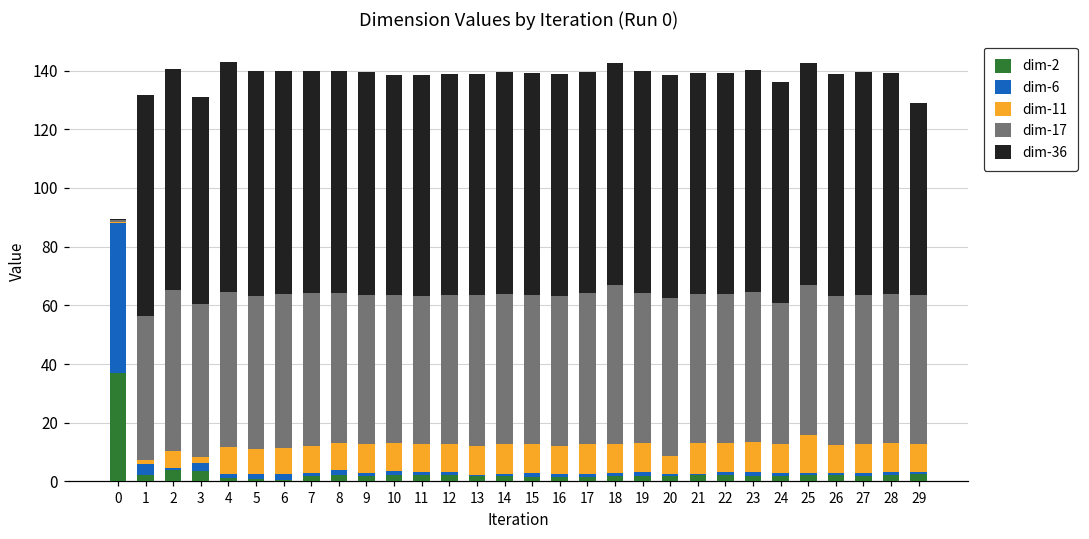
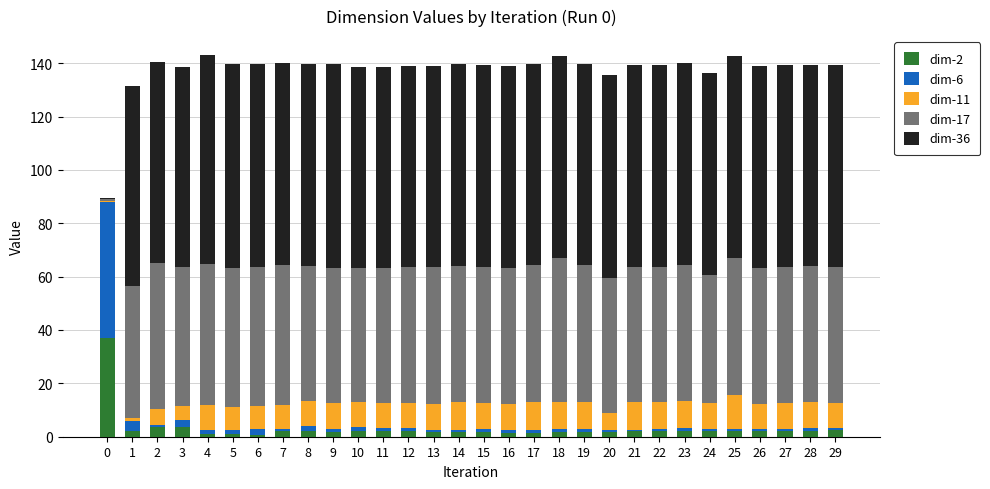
  {
    "dim-2": {
      "0": 37,
      "1": 2,
      "2": 4,
      "3": 4,
      "4": 1,
      "7": 2,
      "8": 2,
      "9": 2,
      "10": 2,
      "11": 2,
      "12": 2,
      "13": 2,
      "14": 2,
      "15": 2,
      "16": 2,
      "17": 2,
      "18": 2,
      "19": 2,
      "20": 2,
      "21": 2,
      "22": 2,
      "23": 2,
      "24": 2,
      "25": 2,
      "26": 2,
      "27": 2,
      "28": 2,
      "29": 3
    },
    "dim-6": {
      "0": 51,
      "1": 4,
      "3": 3,
      "4": 1,
      "5": 2,
      "6": 2,
      "7": 1,
      "8": 2,
      "9": 1,
      "10": 2,
      "11": 1,
      "12": 1,
      "15": 1,
      "16": 1,
      "17": 1,
      "18": 1,
      "19": 1,
      "23": 1,
      "25": 1,
      "28": 1
    },
    "dim-11": {
      "1": 1,
      "2": 6,
-     "3": 2,
+     "3": 5,
      "4": 9,
      "5": 9,
      "6": 9,
      "7": 9,
      "8": 9,
      "9": 10,
      "10": 9,
      "11": 9,
      "12": 9,
      "13": 10,
      "14": 10,
      "15": 10,
      "16": 10,
      "17": 10,
      "18": 10,
      "19": 10,
      "20": 6,
      "21": 10,
      "22": 10,
      "23": 10,
      "24": 10,
      "25": 13,
      "26": 10,
      "27": 10,
      "28": 10,
      "29": 9
    },
    "dim-17": {
      "1": 49,
      "2": 55,
      "3": 52,
      "4": 53,
      "5": 52,
      "6": 52,
      "7": 52,
      "8": 51,
      "9": 51,
      "10": 50,
      "11": 51,
      "12": 51,
      "13": 51,
      "14": 51,
      "15": 51,
      "16": 51,
      "17": 51,
      "18": 54,
      "19": 51,
-     "20": 54,
+     "20": 51,
      "21": 51,
      "22": 51,
      "23": 51,
      "24": 48,
      "25": 51,
      "26": 51,
      "27": 51,
      "28": 51,
      "29": 51
    },
    "dim-36": {
      "1": 75,
      "2": 75,
-     "3": 71,
+     "3": 75,
      "4": 78,
      "5": 76,
      "6": 76,
      "7": 76,
      "8": 76,
      "9": 76,
      "10": 75,
      "11": 75,
      "12": 75,
      "13": 75,
      "14": 76,
      "15": 76,
      "16": 76,
      "17": 75,
      "18": 75,
      "19": 76,
      "20": 76,
      "21": 76,
      "22": 75,
      "23": 76,
      "24": 75,
      "25": 76,
      "26": 76,
      "27": 76,
      "28": 75,
-     "29": 65
+     "29": 76
    }
  }
